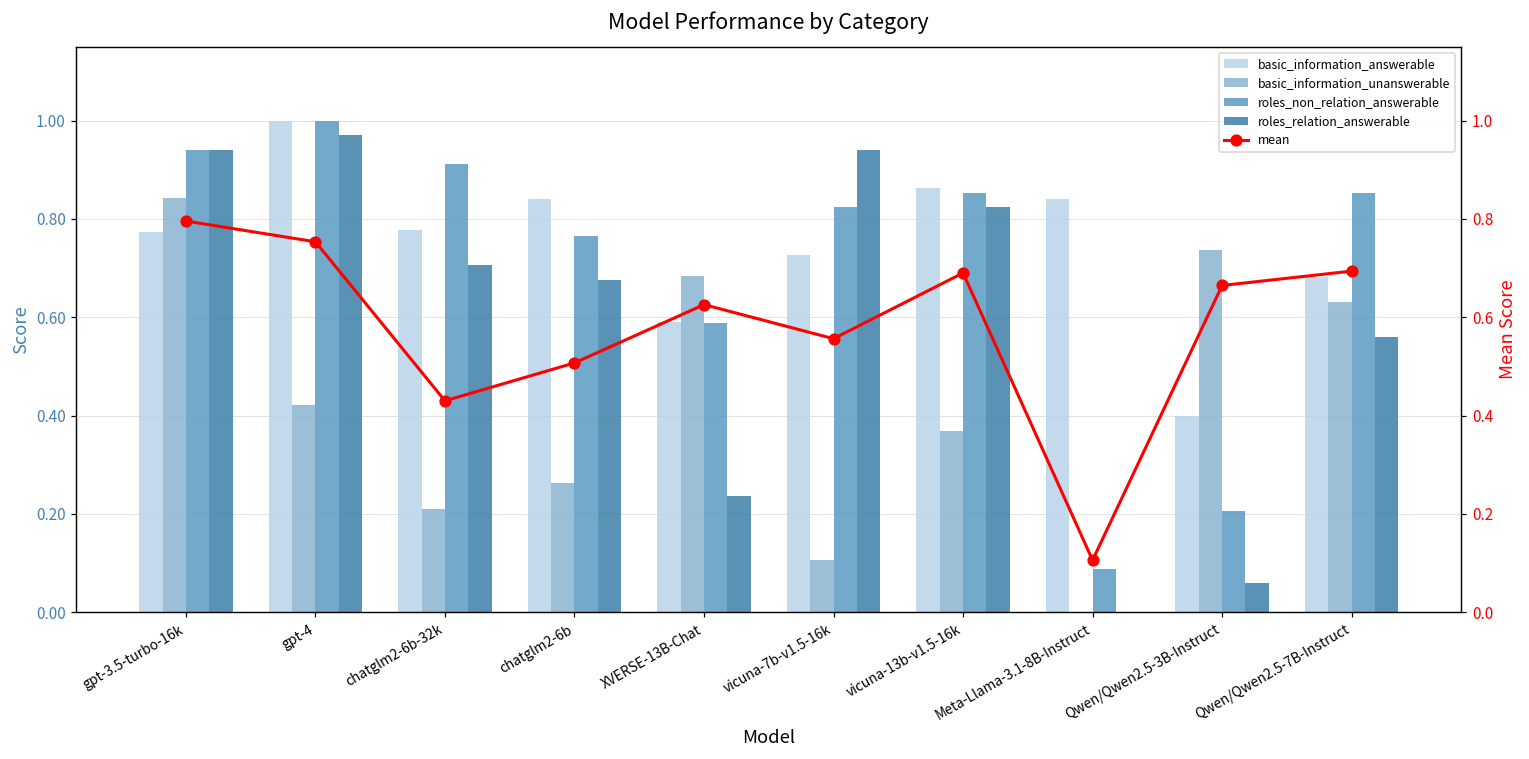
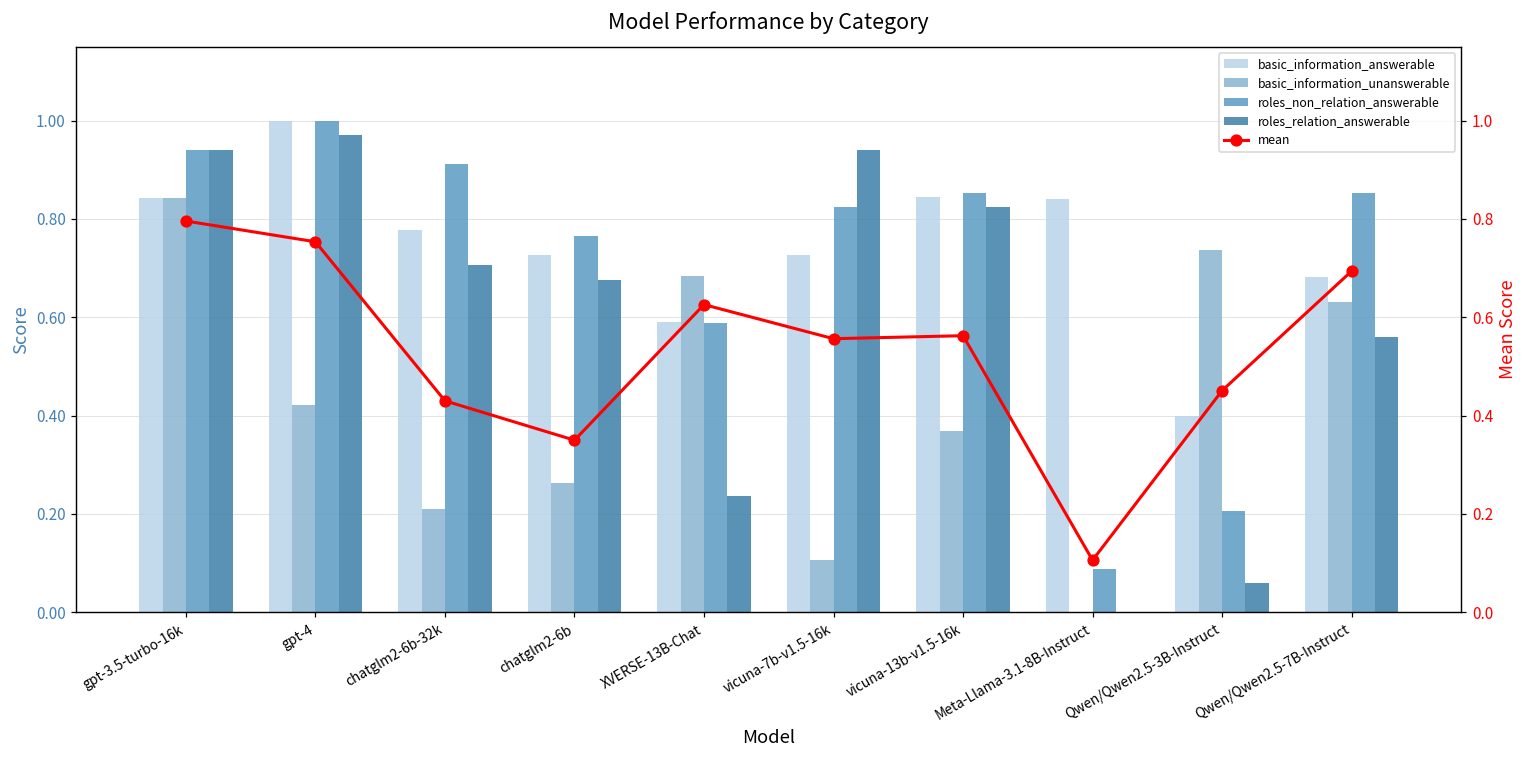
  {
    "basic_information_answerable": {
-     "gpt-3.5-turbo-16k": 0.77,
+     "gpt-3.5-turbo-16k": 0.84,
      "gpt-4": 1.00,
      "chatglm2-6b-32k": 0.78,
-     "chatglm2-6b": 0.84,
+     "chatglm2-6b": 0.73,
      "XVERSE-13B-Chat": 0.59,
      "vicuna-7b-v1.5-16k": 0.73,
-     "vicuna-13b-v1.5-16k": 0.86,
+     "vicuna-13b-v1.5-16k": 0.85,
      "Meta-Llama-3.1-8B-Instruct": 0.84,
      "Qwen/Qwen2.5-3B-Instruct": 0.40,
      "Qwen/Qwen2.5-7B-Instruct": 0.68
    },
    "mean": {
      "gpt-3.5-turbo-16k": 0.80,
      "gpt-4": 0.75,
      "chatglm2-6b-32k": 0.43,
-     "chatglm2-6b": 0.51,
+     "chatglm2-6b": 0.35,
      "XVERSE-13B-Chat": 0.63,
      "vicuna-7b-v1.5-16k": 0.56,
-     "vicuna-13b-v1.5-16k": 0.69,
+     "vicuna-13b-v1.5-16k": 0.56,
      "Meta-Llama-3.1-8B-Instruct": 0.11,
-     "Qwen/Qwen2.5-3B-Instruct": 0.66,
+     "Qwen/Qwen2.5-3B-Instruct": 0.45,
      "Qwen/Qwen2.5-7B-Instruct": 0.69
    }
  }
